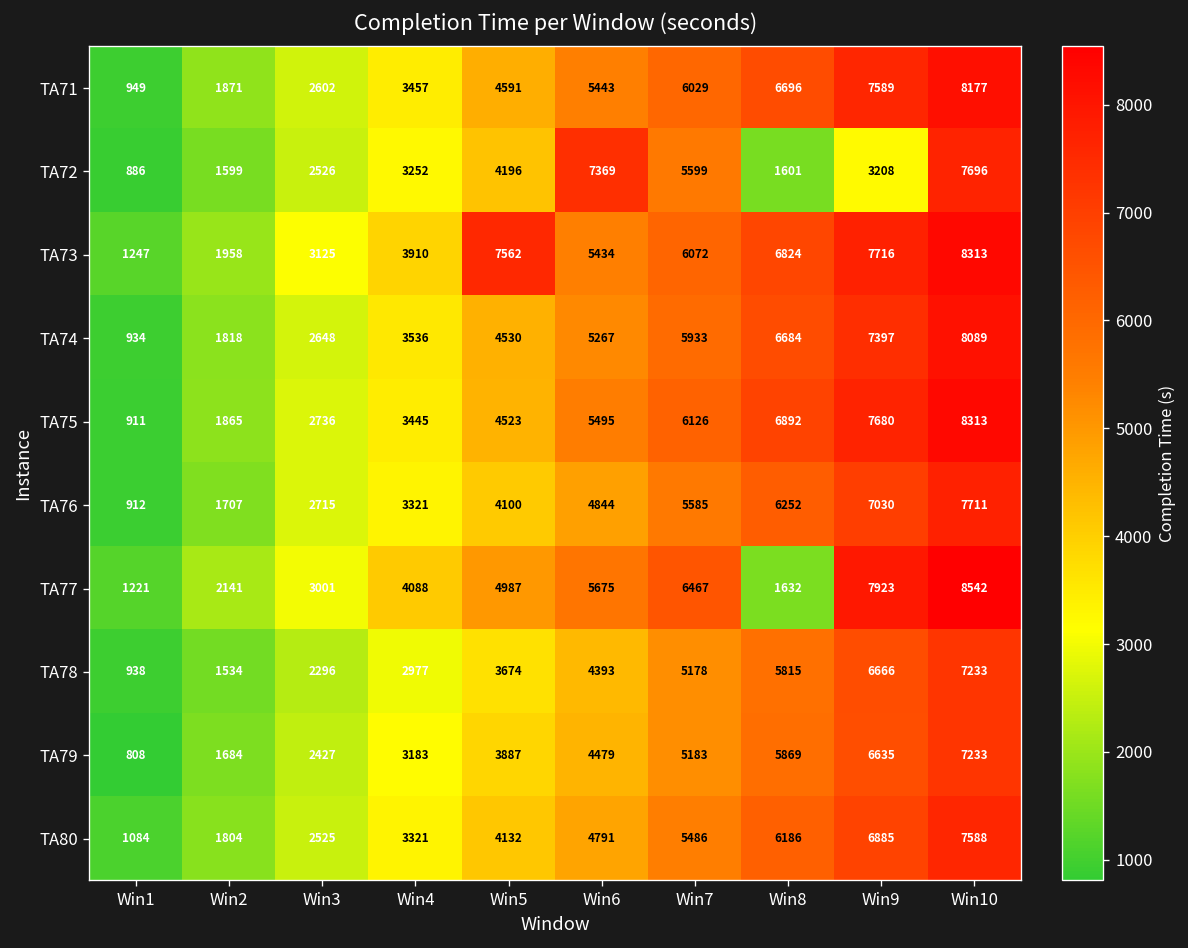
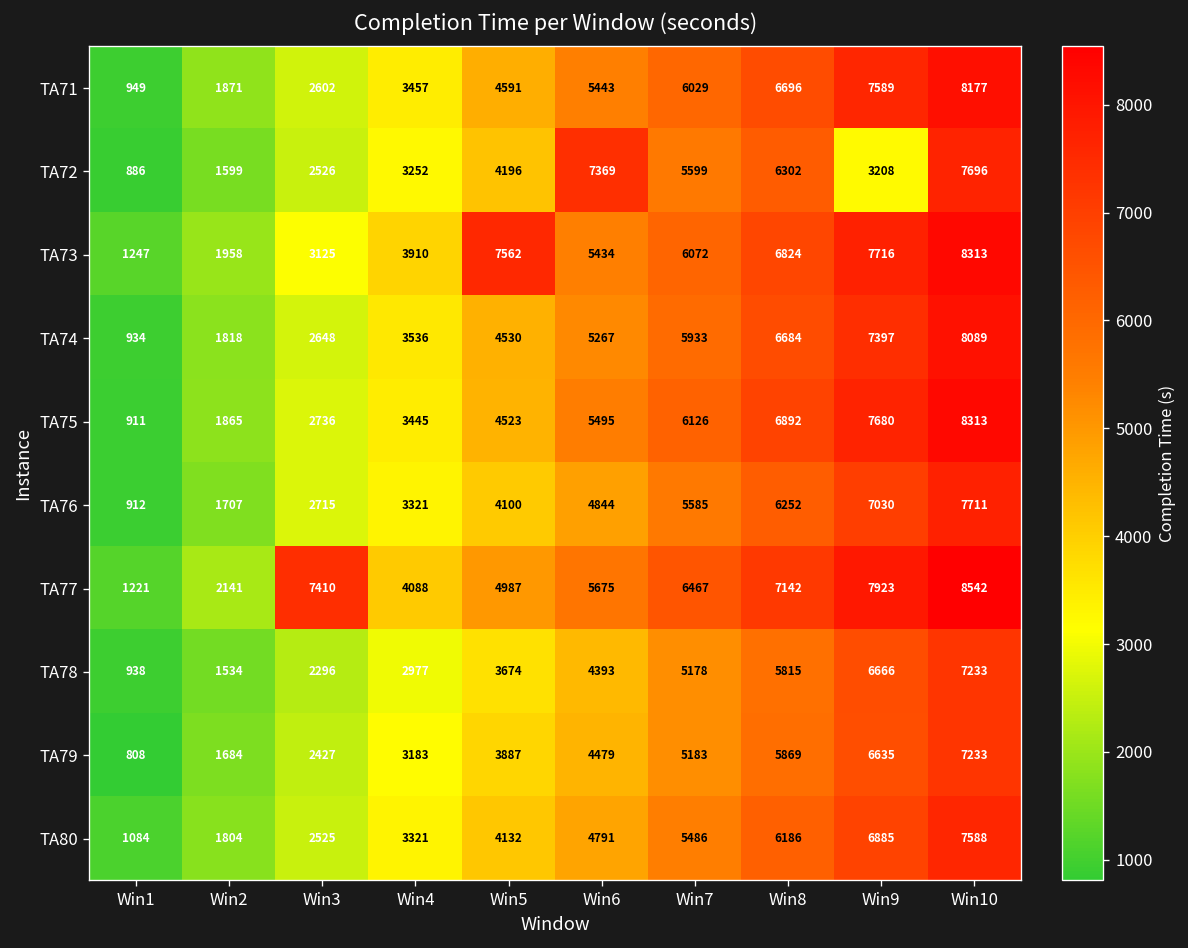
  {
    "TA71": {
      "Win1": 949,
      "Win2": 1871,
      "Win3": 2602,
      "Win4": 3457,
      "Win5": 4591,
      "Win6": 5443,
      "Win7": 6029,
      "Win8": 6696,
      "Win9": 7589,
      "Win10": 8177
    },
    "TA72": {
      "Win1": 886,
      "Win2": 1599,
      "Win3": 2526,
      "Win4": 3252,
      "Win5": 4196,
      "Win6": 7369,
      "Win7": 5599,
-     "Win8": 1601,
+     "Win8": 6302,
      "Win9": 3208,
      "Win10": 7696
    },
    "TA73": {
      "Win1": 1247,
      "Win2": 1958,
      "Win3": 3125,
      "Win4": 3910,
      "Win5": 7562,
      "Win6": 5434,
      "Win7": 6072,
      "Win8": 6824,
      "Win9": 7716,
      "Win10": 8313
    },
    "TA74": {
      "Win1": 934,
      "Win2": 1818,
      "Win3": 2648,
      "Win4": 3536,
      "Win5": 4530,
      "Win6": 5267,
      "Win7": 5933,
      "Win8": 6684,
      "Win9": 7397,
      "Win10": 8089
    },
    "TA75": {
      "Win1": 911,
      "Win2": 1865,
      "Win3": 2736,
      "Win4": 3445,
      "Win5": 4523,
      "Win6": 5495,
      "Win7": 6126,
      "Win8": 6892,
      "Win9": 7680,
      "Win10": 8313
    },
    "TA76": {
      "Win1": 912,
      "Win2": 1707,
      "Win3": 2715,
      "Win4": 3321,
      "Win5": 4100,
      "Win6": 4844,
      "Win7": 5585,
      "Win8": 6252,
      "Win9": 7030,
      "Win10": 7711
    },
    "TA77": {
      "Win1": 1221,
      "Win2": 2141,
-     "Win3": 3001,
+     "Win3": 7410,
      "Win4": 4088,
      "Win5": 4987,
      "Win6": 5675,
      "Win7": 6467,
-     "Win8": 1632,
+     "Win8": 7142,
      "Win9": 7923,
      "Win10": 8542
    },
    "TA78": {
      "Win1": 938,
      "Win2": 1534,
      "Win3": 2296,
      "Win4": 2977,
      "Win5": 3674,
      "Win6": 4393,
      "Win7": 5178,
      "Win8": 5815,
      "Win9": 6666,
      "Win10": 7233
    },
    "TA79": {
      "Win1": 808,
      "Win2": 1684,
      "Win3": 2427,
      "Win4": 3183,
      "Win5": 3887,
      "Win6": 4479,
      "Win7": 5183,
      "Win8": 5869,
      "Win9": 6635,
      "Win10": 7233
    },
    "TA80": {
      "Win1": 1084,
      "Win2": 1804,
      "Win3": 2525,
      "Win4": 3321,
      "Win5": 4132,
      "Win6": 4791,
      "Win7": 5486,
      "Win8": 6186,
      "Win9": 6885,
      "Win10": 7588
    }
  }
